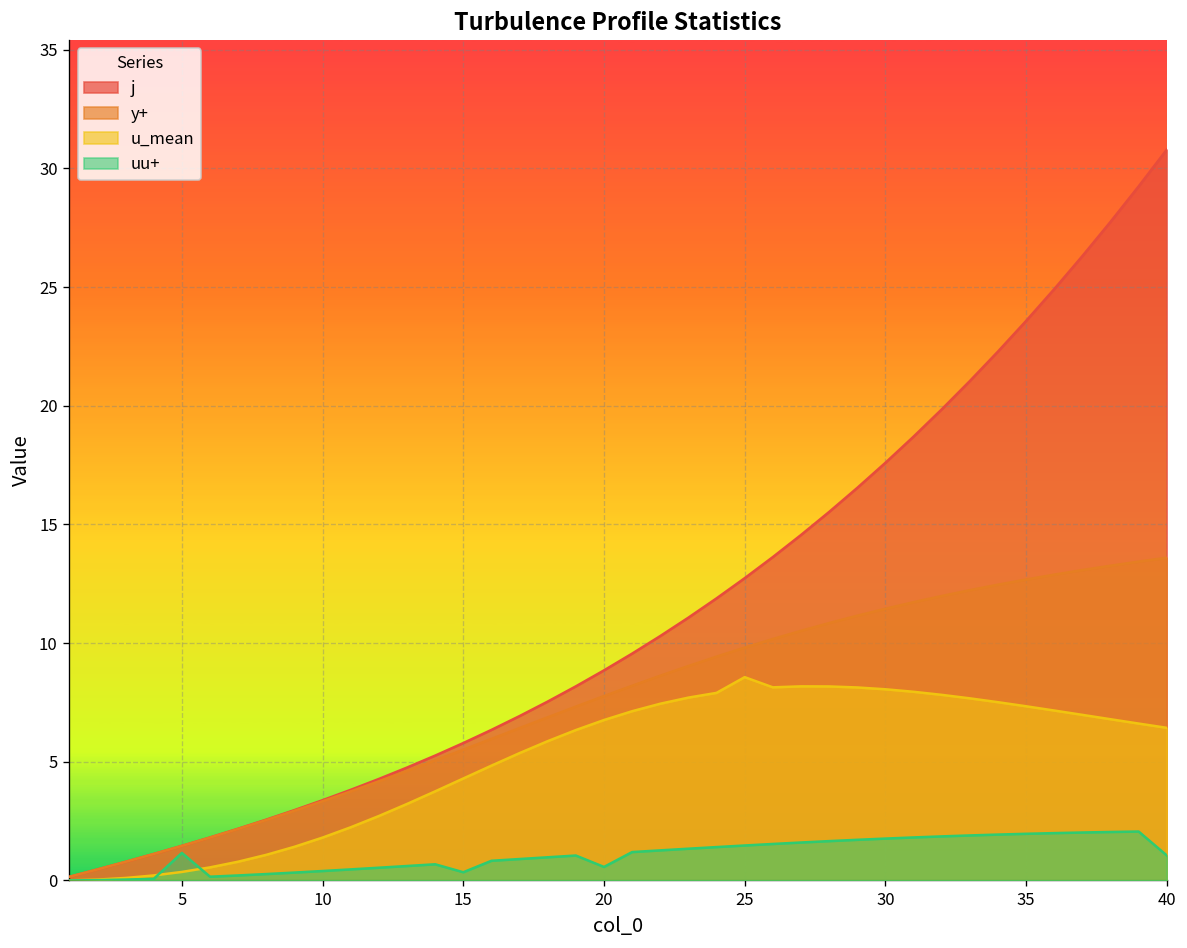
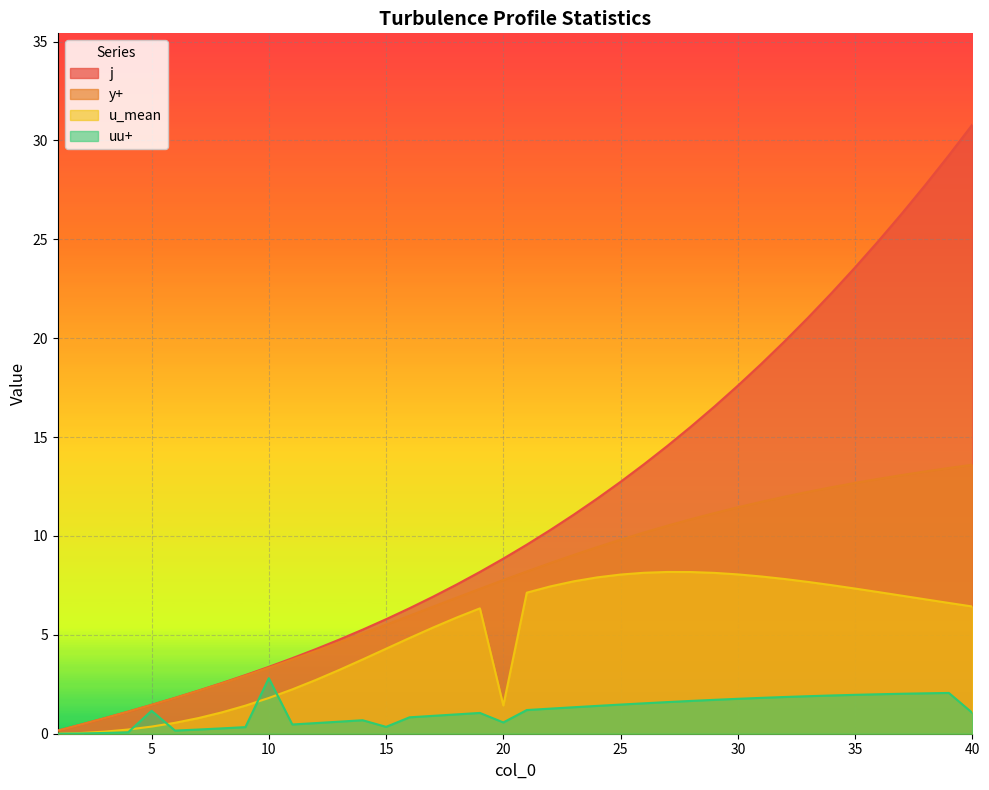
  {
    "u_mean": {
      "5": 0.4,
      "10": 1.8,
      "15": 4.3,
-     "20": 6.8,
-     "25": 8.6,
+     "20": 1.4,
+     "25": 8.0,
      "30": 8.1,
      "35": 7.3,
      "40": 6.4
    },
    "uu+": {
      "5": 1.2,
-     "10": 0.4,
+     "10": 2.8,
      "15": 0.3,
      "20": 0.6,
      "25": 1.5,
      "30": 1.8,
      "35": 2.0,
      "40": 1.1
    }
  }
